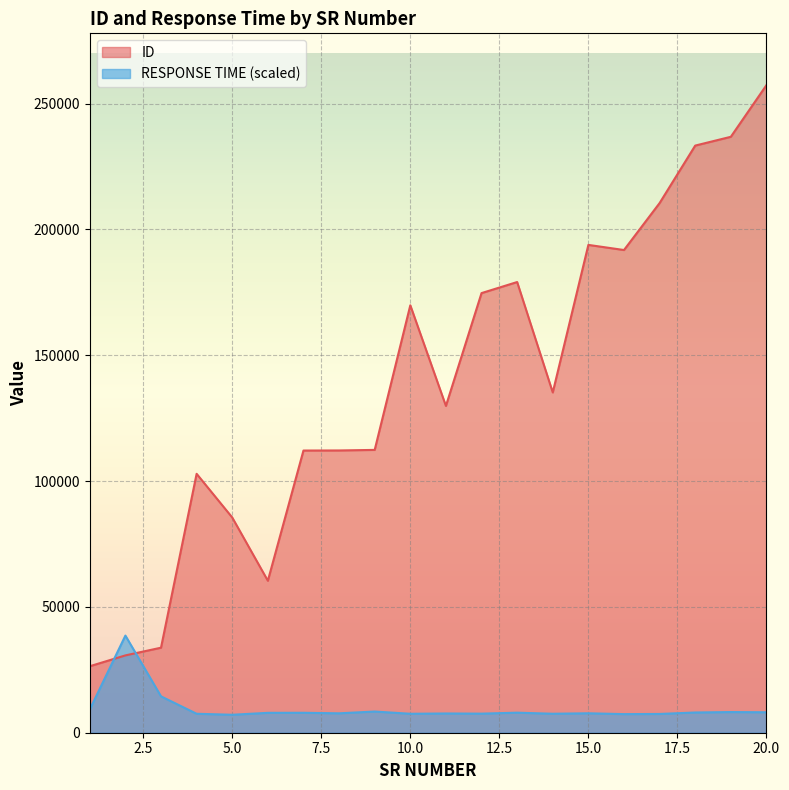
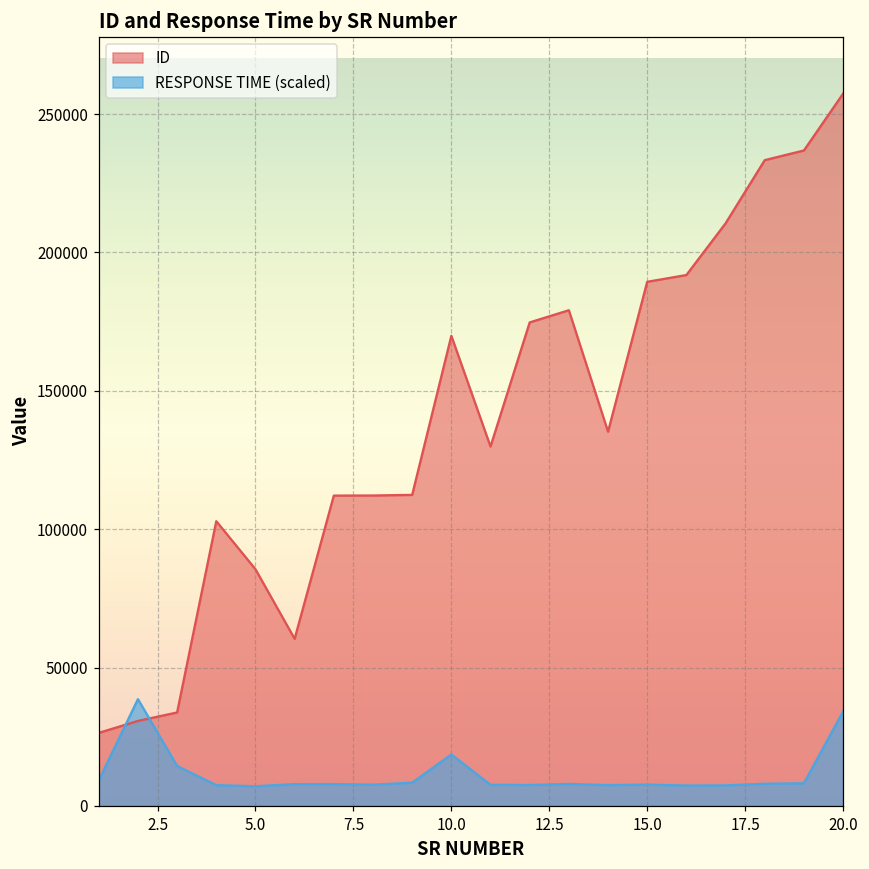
  {
    "ID": {
      "5.0": 86000,
      "10.0": 170000,
-     "15.0": 194000,
+     "15.0": 189000,
      "20.0": 257000
    },
    "RESPONSE TIME (scaled)": {
      "5.0": 7000,
-     "10.0": 8000,
+     "10.0": 19000,
      "15.0": 8000,
-     "20.0": 8000
+     "20.0": 34000
    }
  }
